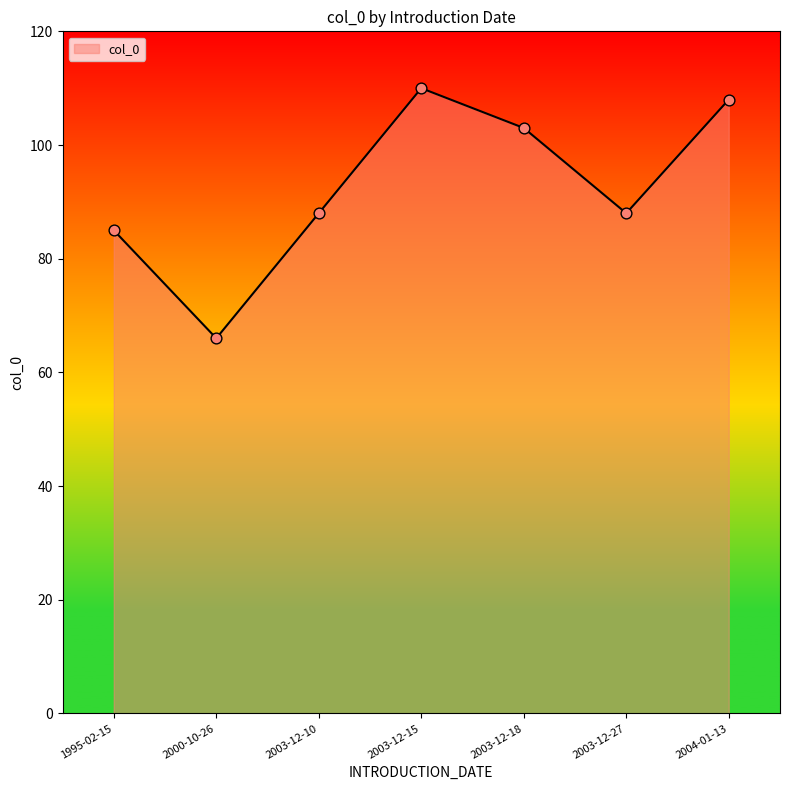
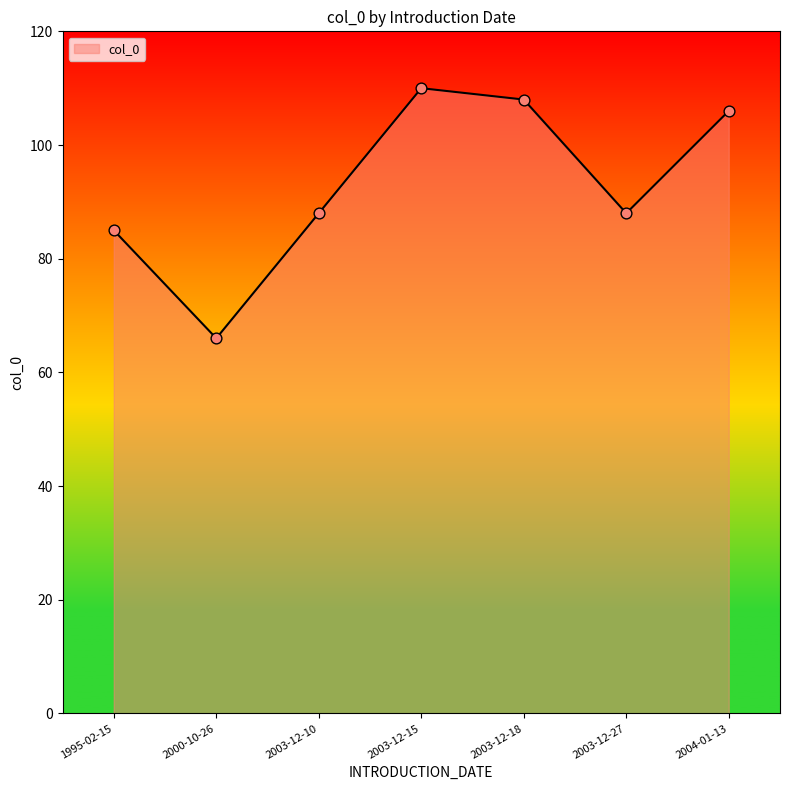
  {
    "1995-02-15": 85,
    "2000-10-26": 66,
    "2003-12-10": 88,
    "2003-12-15": 110,
-   "2003-12-18": 103,
+   "2003-12-18": 108,
    "2003-12-27": 88,
-   "2004-01-13": 108
+   "2004-01-13": 106
  }
